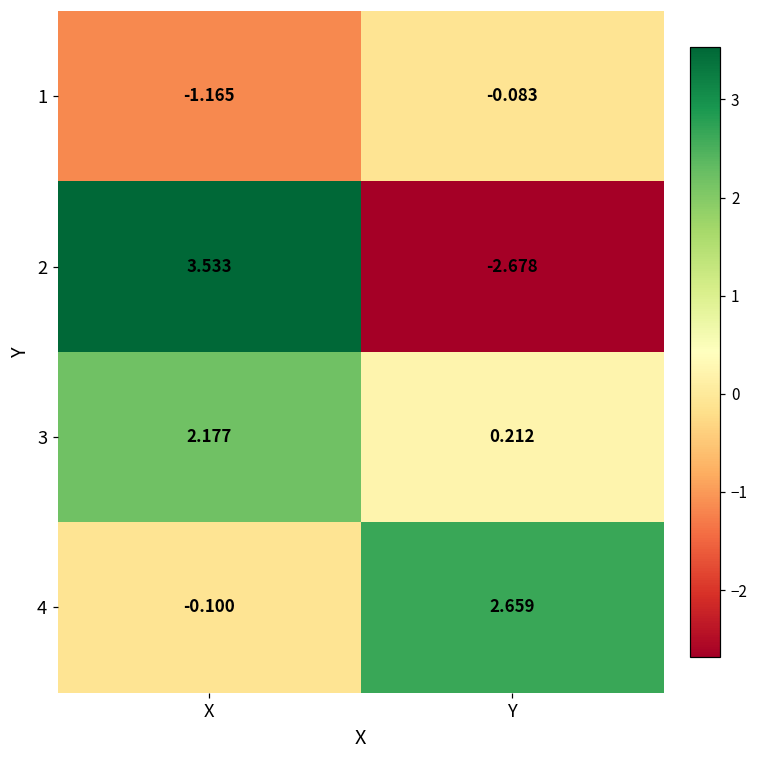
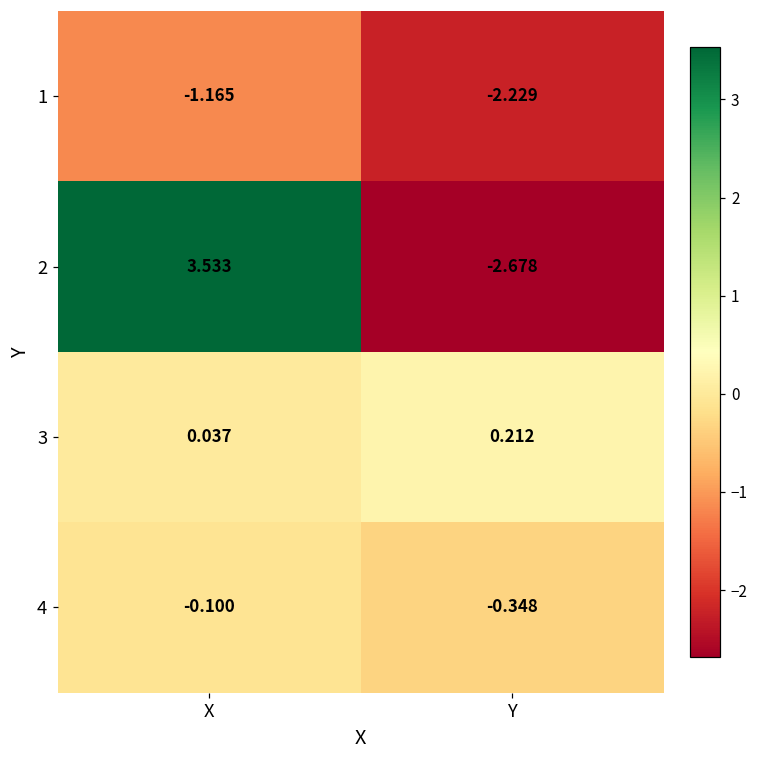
  {
    "1": {
      "X": -1.165,
-     "Y": -0.083
+     "Y": -2.229
    },
    "2": {
      "X": 3.533,
      "Y": -2.678
    },
    "3": {
-     "X": 2.177,
+     "X": 0.037,
      "Y": 0.212
    },
    "4": {
      "X": -0.100,
-     "Y": 2.659
+     "Y": -0.348
    }
  }
